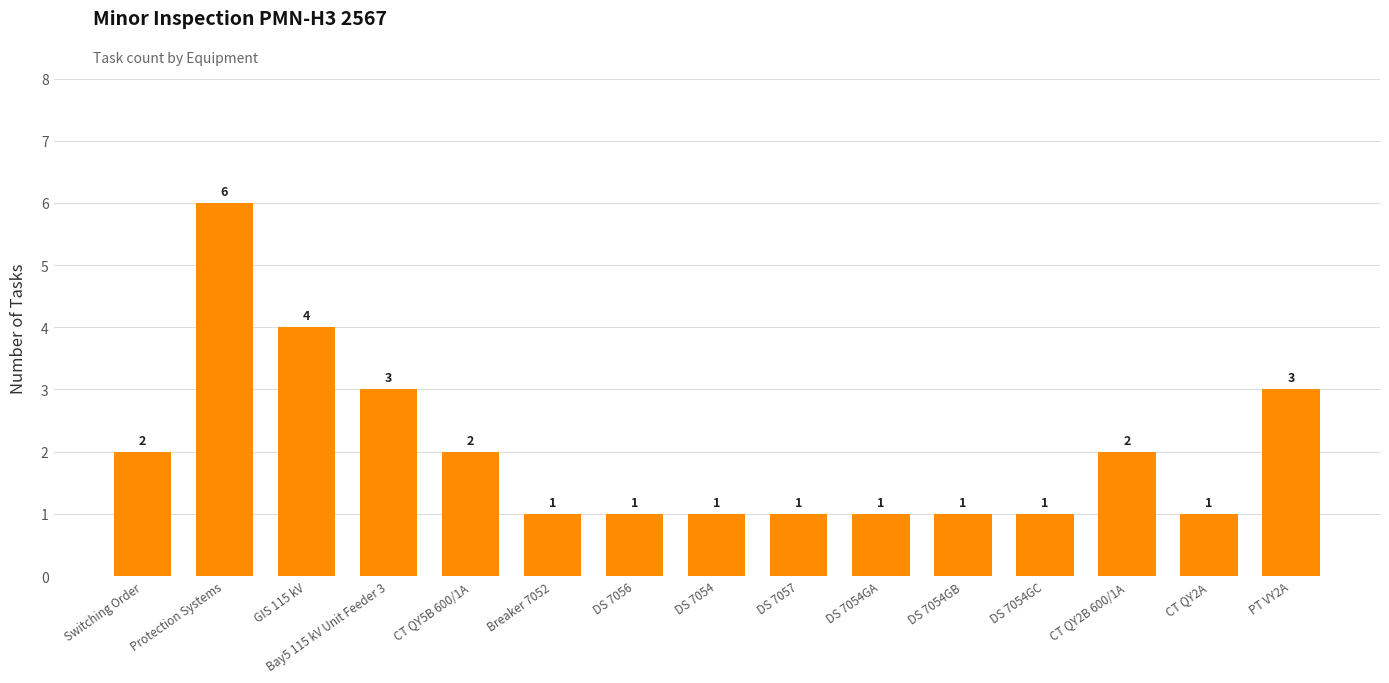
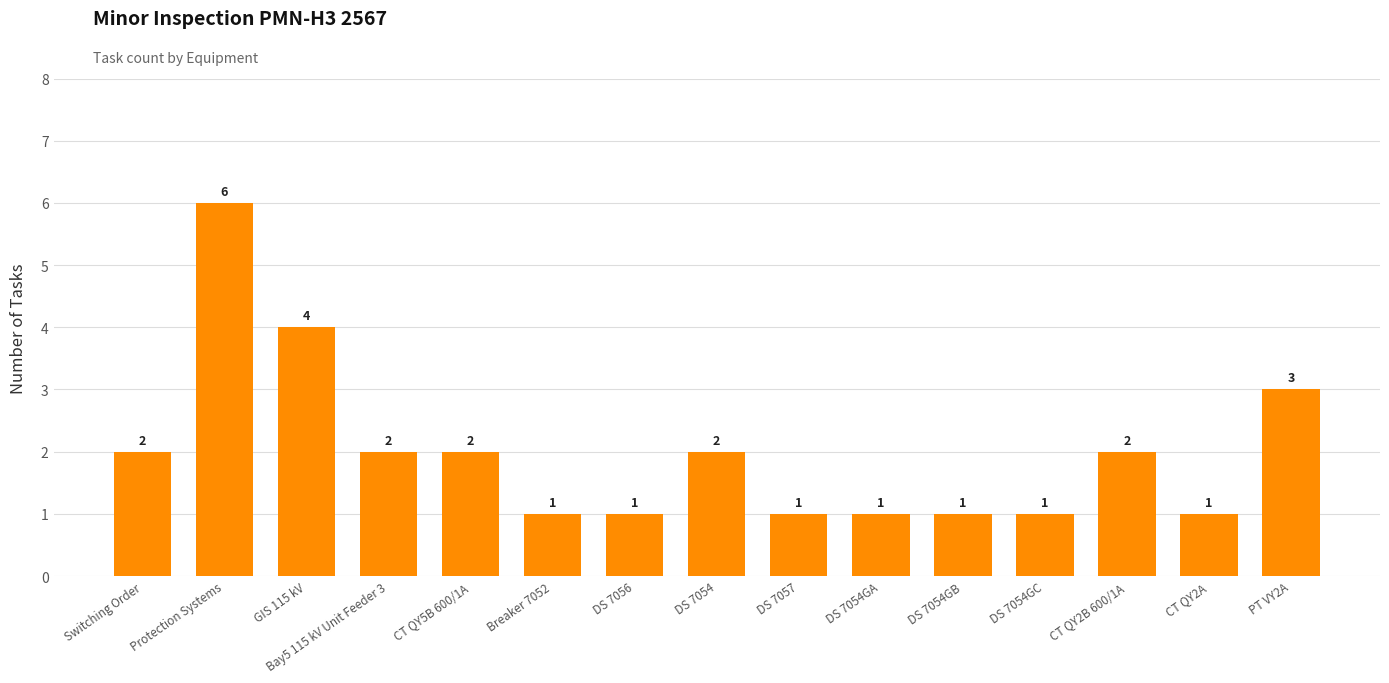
  {
    "Switching Order": 2,
    "Protection Systems": 6,
    "GIS 115 kV": 4,
-   "Bay5 115 kV Unit Feeder 3": 3,
+   "Bay5 115 kV Unit Feeder 3": 2,
    "CT QY5B 600/1A": 2,
    "Breaker 7052": 1,
    "DS 7056": 1,
-   "DS 7054": 1,
+   "DS 7054": 2,
    "DS 7057": 1,
    "DS 7054GA": 1,
    "DS 7054GB": 1,
    "DS 7054GC": 1,
    "CT QY2B 600/1A": 2,
    "CT QY2A": 1,
    "PT VY2A": 3
  }
